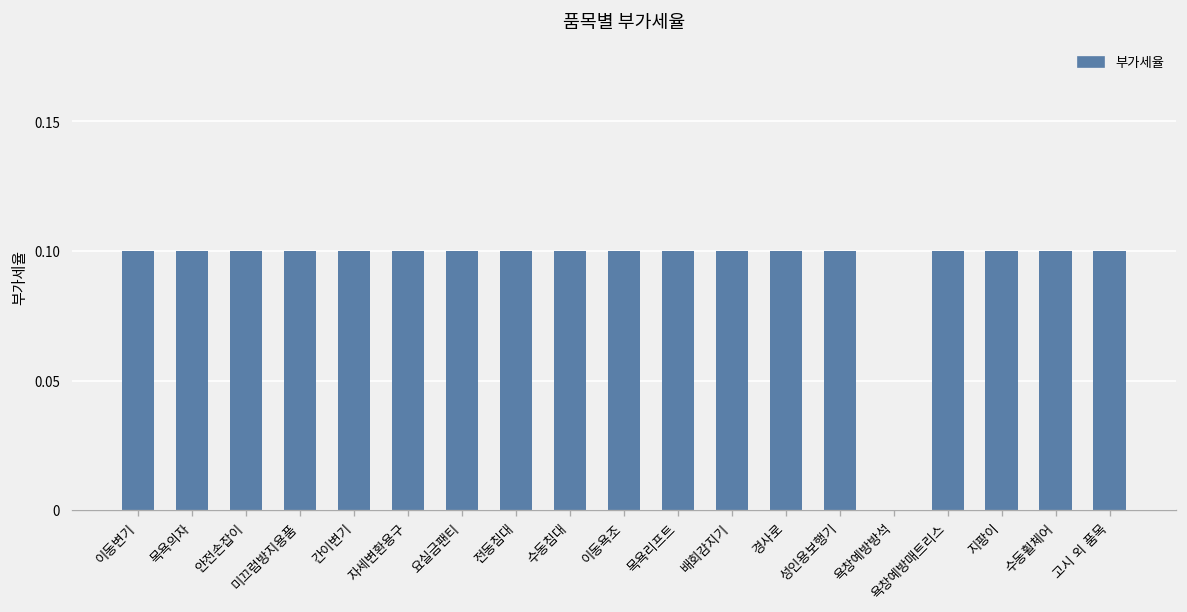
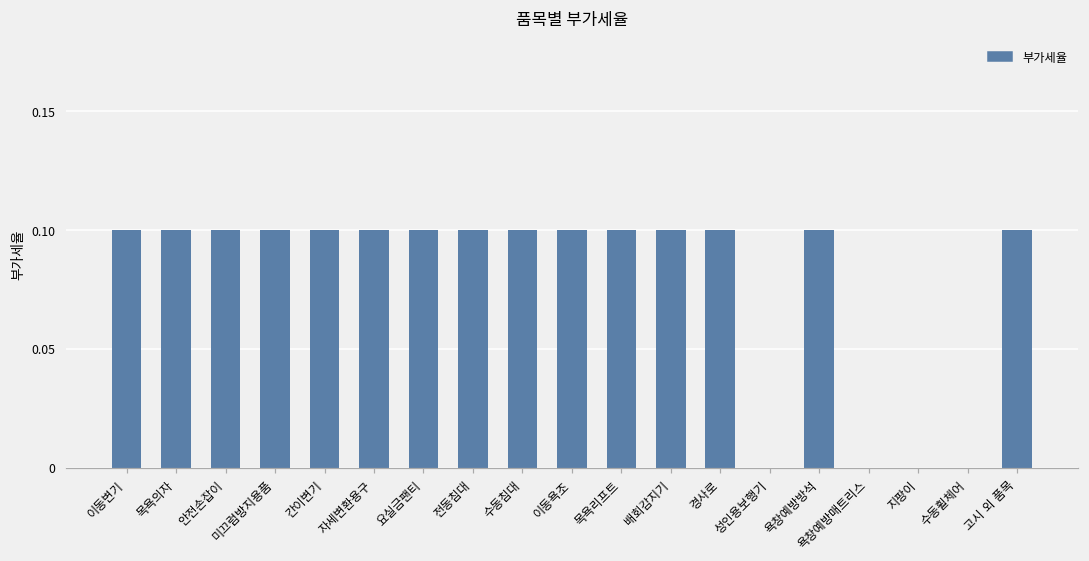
  {
    "이동변기": 0.1,
    "목욕의자": 0.1,
    "안전손잡이": 0.1,
    "미끄럼방지용품": 0.1,
    "간이변기": 0.1,
    "자세변환용구": 0.1,
    "요실금팬티": 0.1,
    "전동침대": 0.1,
    "수동침대": 0.1,
    "이동욕조": 0.1,
    "목욕리프트": 0.1,
    "배회감지기": 0.1,
    "경사로": 0.1,
-   "성인용보행기": 0.1,
-   "욕창예방방석": 0.0,
-   "욕창예방매트리스": 0.1,
-   "지팡이": 0.1,
-   "수동휠체어": 0.1,
+   "성인용보행기": 0.0,
+   "욕창예방방석": 0.1,
+   "욕창예방매트리스": 0.0,
+   "지팡이": 0.0,
+   "수동휠체어": 0.0,
    "고시 외 품목": 0.1
  }
